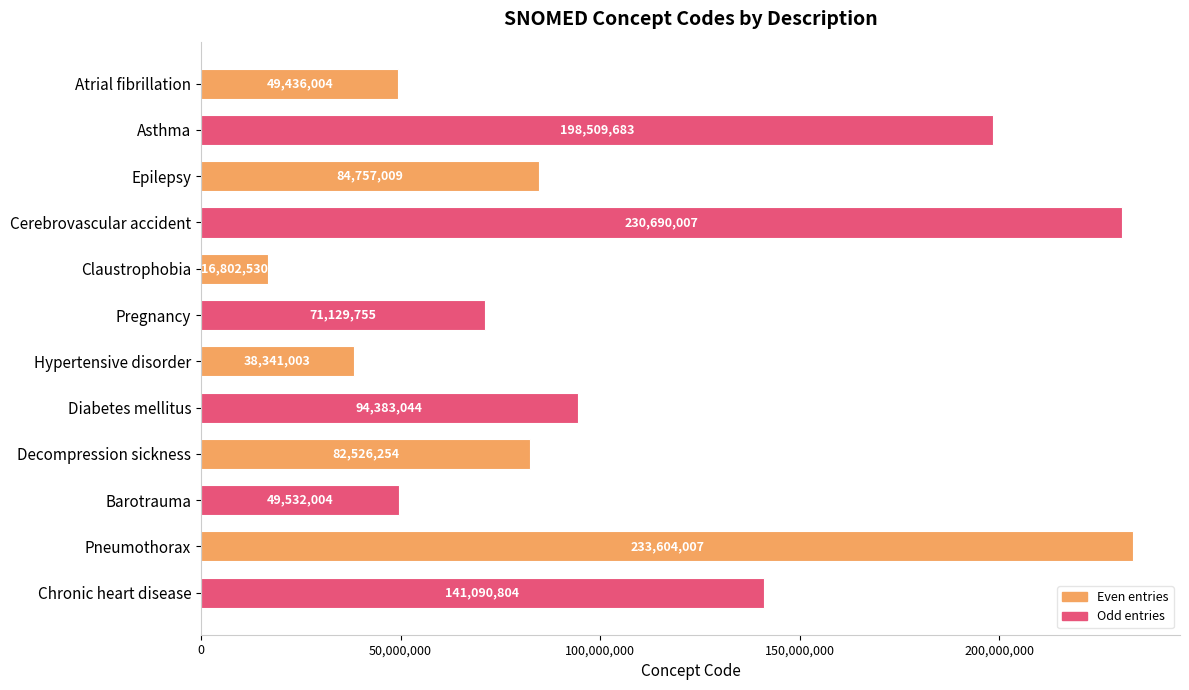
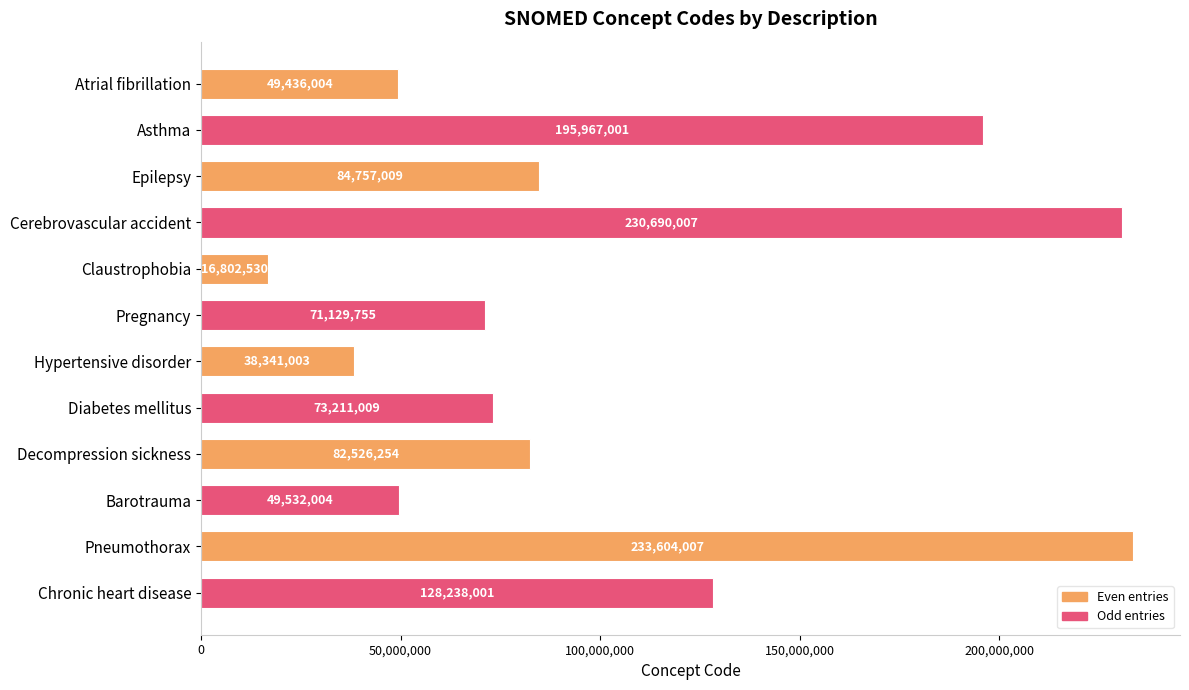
  {
    "Atrial fibrillation": "49,436,004",
-   "Asthma": "198,509,683",
+   "Asthma": "195,967,001",
    "Epilepsy": "84,757,009",
    "Cerebrovascular accident": "230,690,007",
    "Claustrophobia": "16,802,530",
    "Pregnancy": "71,129,755",
    "Hypertensive disorder": "38,341,003",
-   "Diabetes mellitus": "94,383,044",
+   "Diabetes mellitus": "73,211,009",
    "Decompression sickness": "82,526,254",
    "Barotrauma": "49,532,004",
    "Pneumothorax": "233,604,007",
-   "Chronic heart disease": "141,090,804"
+   "Chronic heart disease": "128,238,001"
  }
